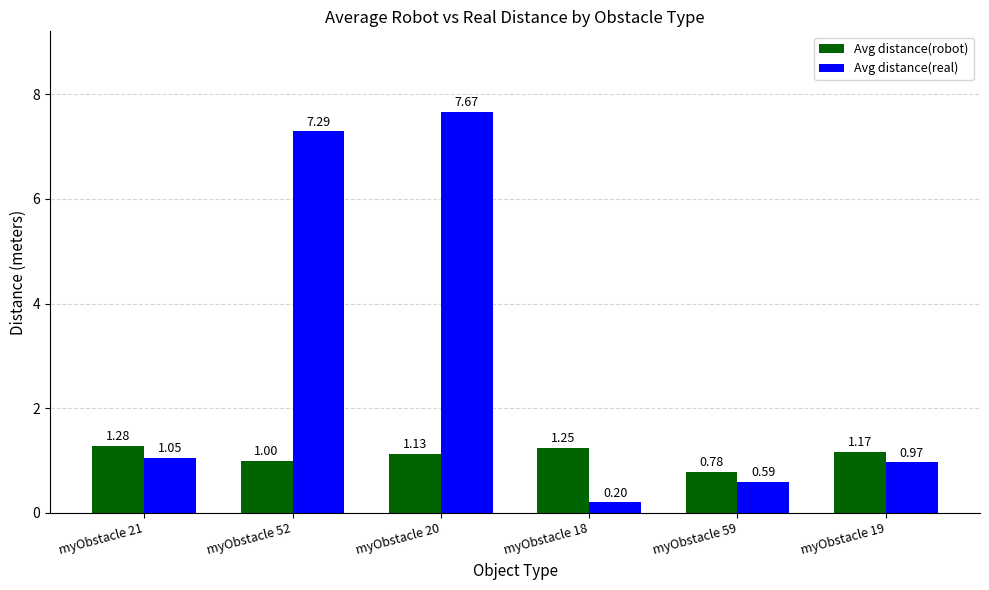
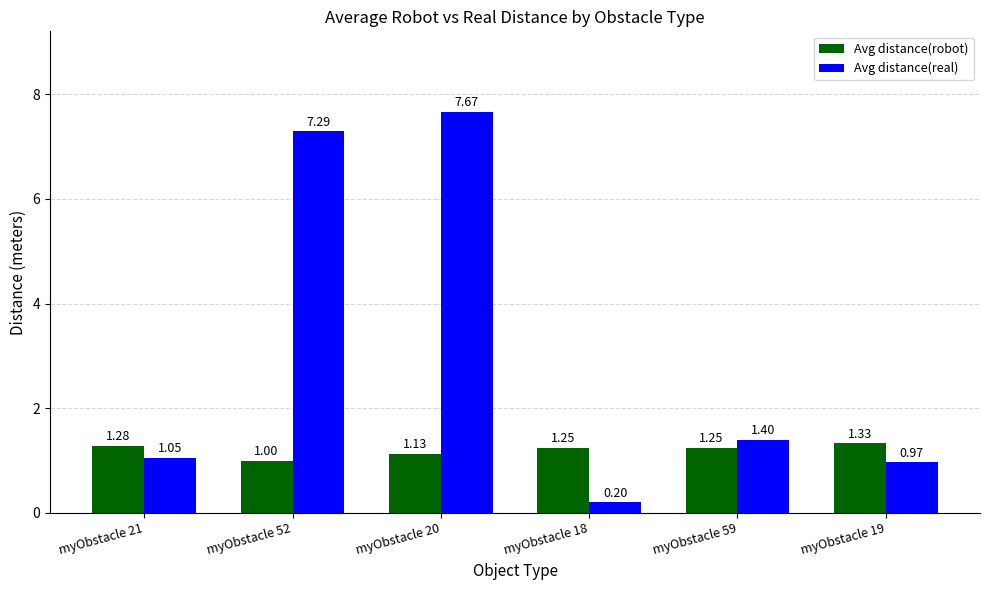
  {
    "Avg distance(robot)": {
      "myObstacle 21": 1.28,
      "myObstacle 52": 1.00,
      "myObstacle 20": 1.13,
      "myObstacle 18": 1.25,
-     "myObstacle 59": 0.78,
-     "myObstacle 19": 1.17
+     "myObstacle 59": 1.25,
+     "myObstacle 19": 1.33
    },
    "Avg distance(real)": {
      "myObstacle 21": 1.05,
      "myObstacle 52": 7.29,
      "myObstacle 20": 7.67,
      "myObstacle 18": 0.20,
-     "myObstacle 59": 0.59,
+     "myObstacle 59": 1.40,
      "myObstacle 19": 0.97
    }
  }
